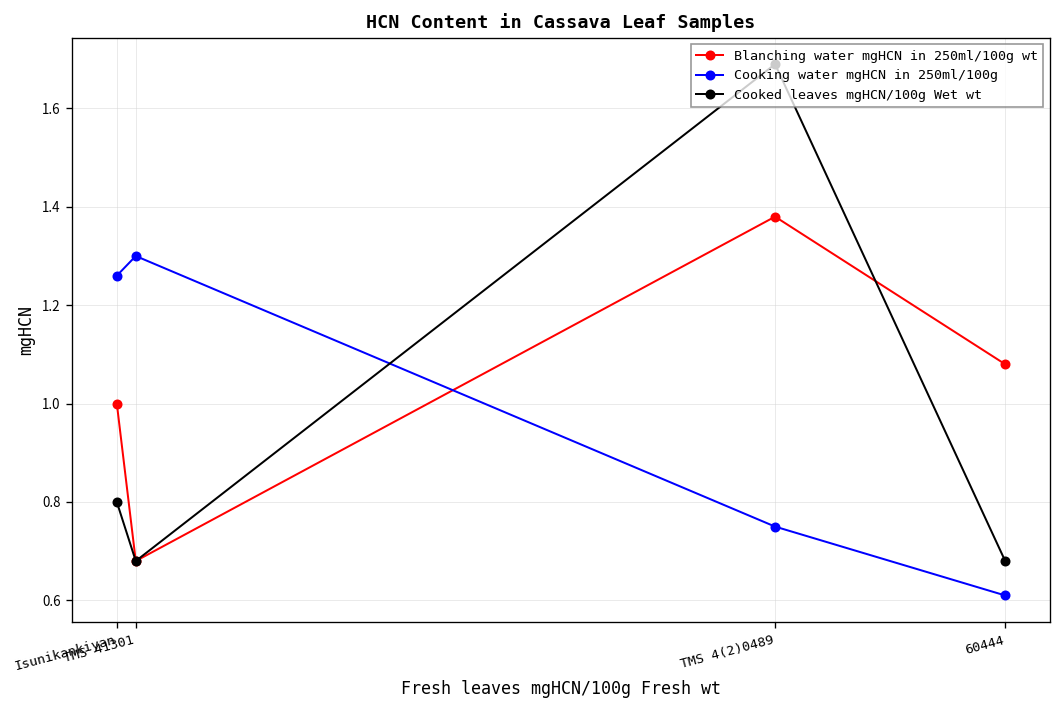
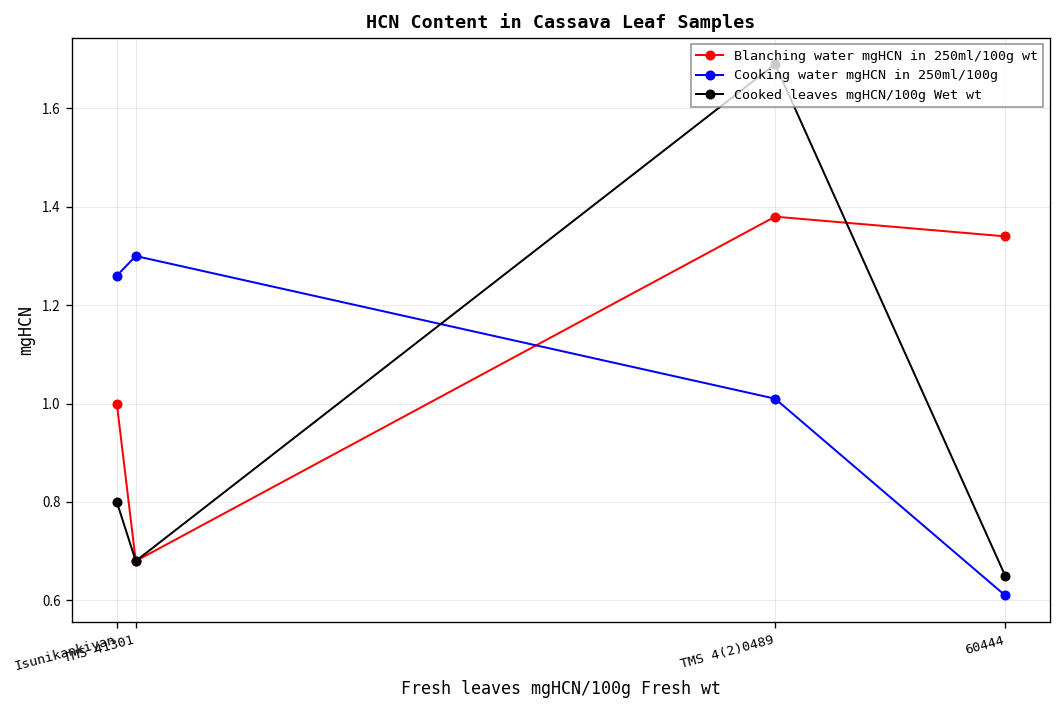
  {
    "Blanching water mgHCN in 250ml/100g wt": {
      "Isunikankiyan": 1.00,
      "TMS 4(2)0489": 1.38,
-     "60444": 1.08
+     "60444": 1.34
    },
    "Cooking water mgHCN in 250ml/100g": {
      "Isunikankiyan": 1.26,
      "TMS 41301": 1.30,
-     "TMS 4(2)0489": 0.75,
+     "TMS 4(2)0489": 1.01,
      "60444": 0.61
    },
    "Cooked leaves mgHCN/100g Wet wt": {
      "Isunikankiyan": 0.80,
-     "60444": 0.68
+     "60444": 0.65
    }
  }
